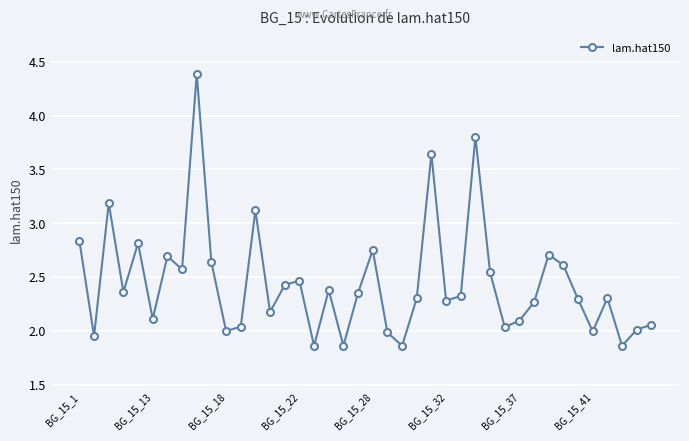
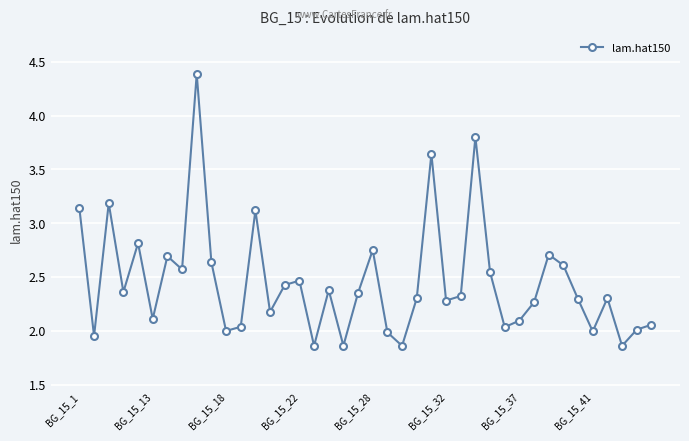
  {
-   "BG_15_1": 2.84,
+   "BG_15_1": 3.14,
    "BG_15_13": 2.11,
    "BG_15_18": 2.00,
    "BG_15_22": 2.47,
    "BG_15_28": 2.75,
    "BG_15_32": 2.28,
    "BG_15_37": 2.09,
    "BG_15_41": 1.99
  }
